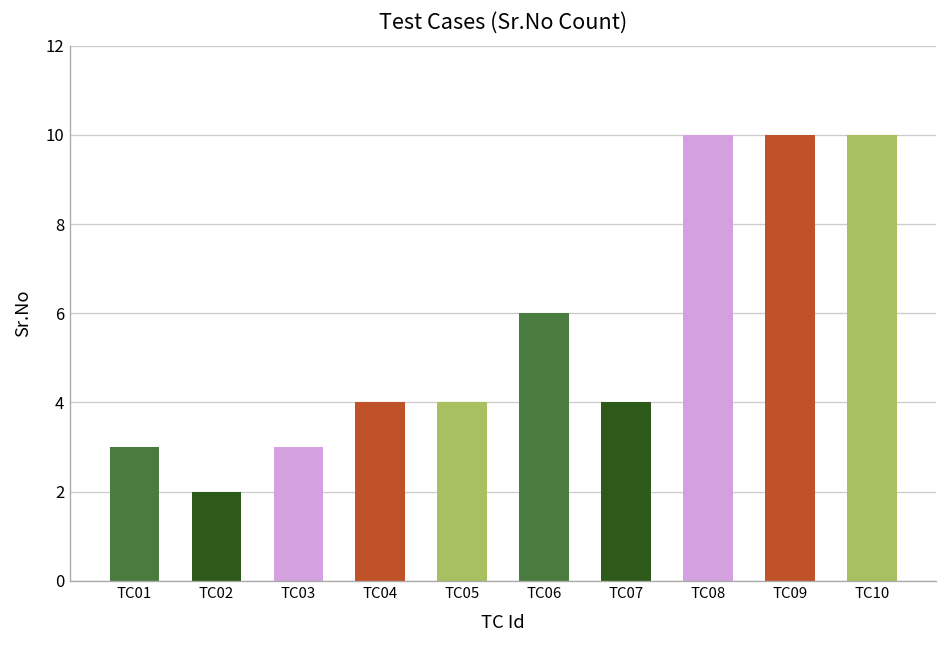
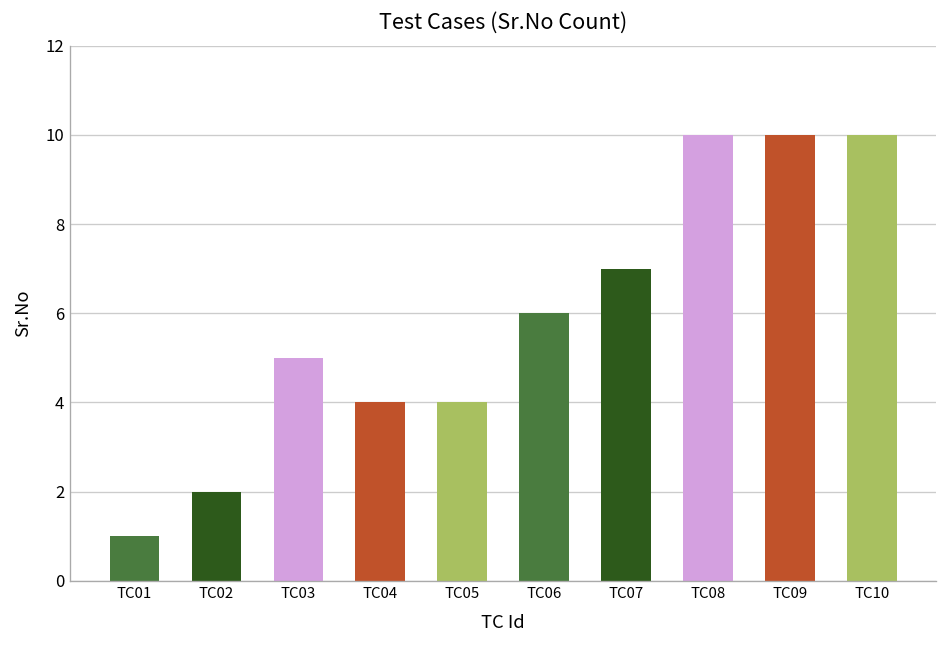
  {
-   "TC01": 3,
+   "TC01": 1,
    "TC02": 2,
-   "TC03": 3,
+   "TC03": 5,
    "TC04": 4,
    "TC05": 4,
    "TC06": 6,
-   "TC07": 4,
+   "TC07": 7,
    "TC08": 10,
    "TC09": 10,
    "TC10": 10
  }
